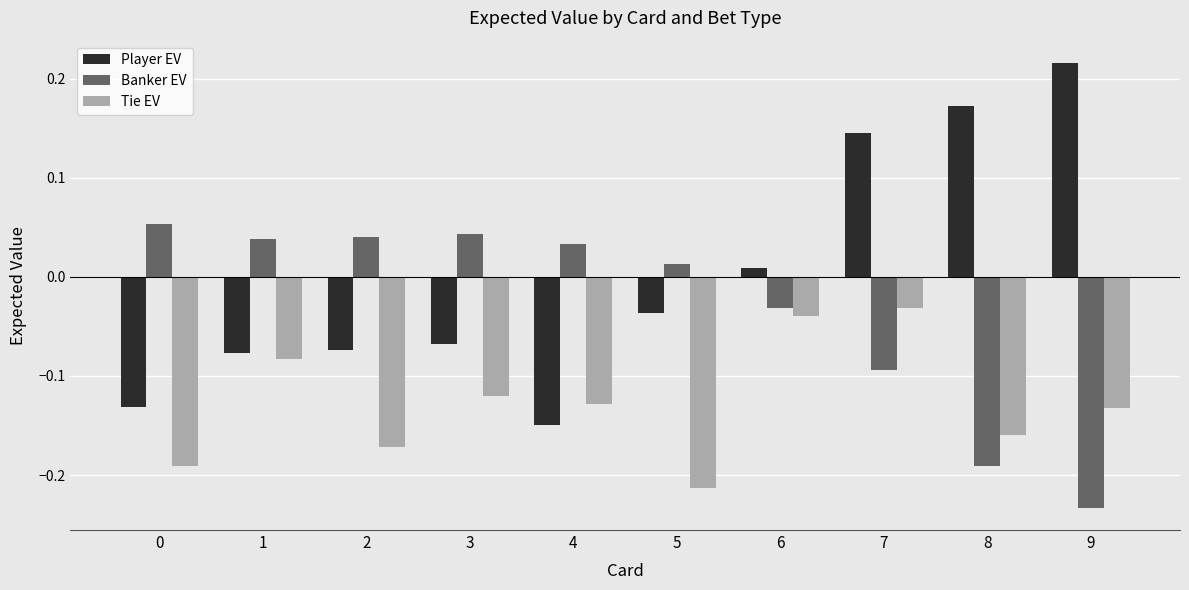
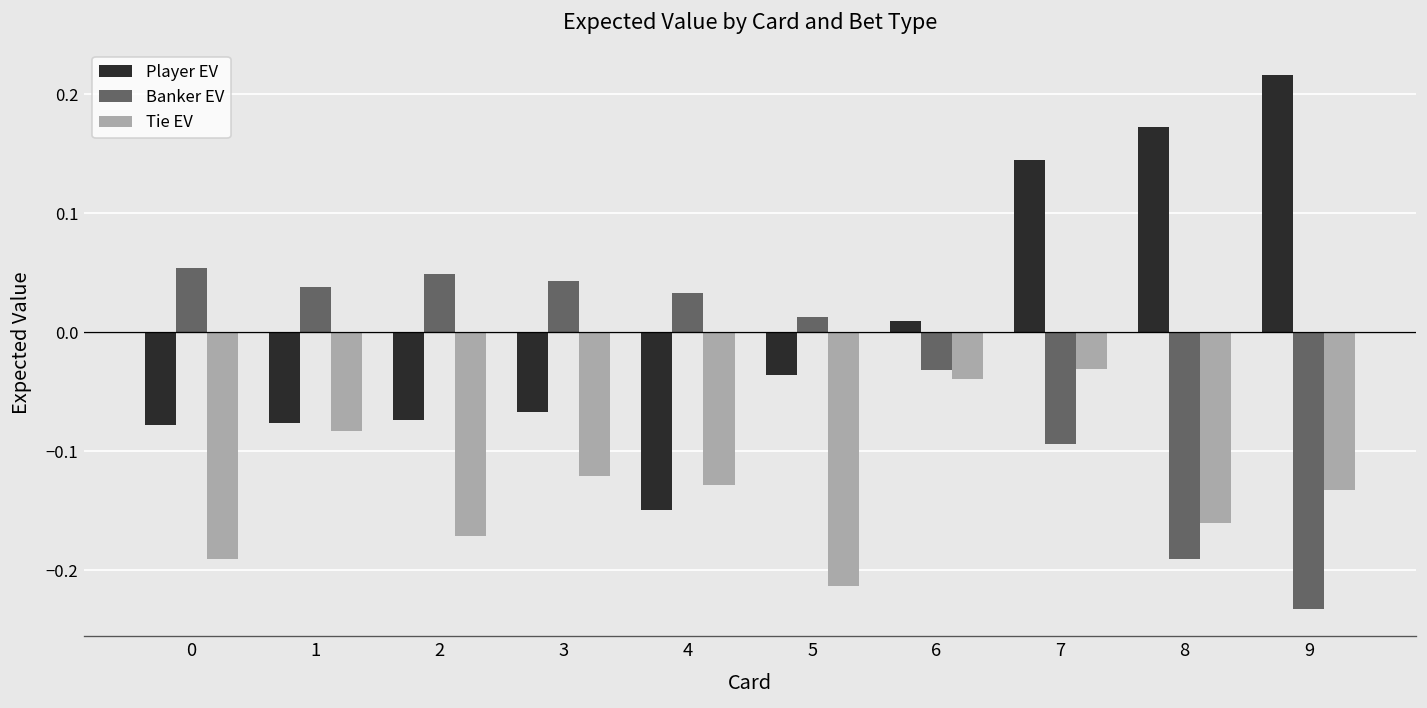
  {
    "Player EV": {
-     "0": -0.13,
+     "0": -0.08,
      "1": -0.08,
      "2": -0.07,
      "3": -0.07,
      "4": -0.15,
      "5": -0.04,
      "6": 0.01,
      "7": 0.14,
      "8": 0.17,
      "9": 0.22
    },
    "Banker EV": {
      "0": 0.05,
      "1": 0.04,
-     "2": 0.04,
+     "2": 0.05,
      "3": 0.04,
      "4": 0.03,
      "5": 0.01,
      "6": -0.03,
      "7": -0.09,
      "8": -0.19,
      "9": -0.23
    },
    "Tie EV": {
      "0": -0.19,
      "1": -0.08,
      "2": -0.17,
      "3": -0.12,
      "4": -0.13,
      "5": -0.21,
      "6": -0.04,
      "7": -0.03,
      "8": -0.16,
      "9": -0.13
    }
  }
